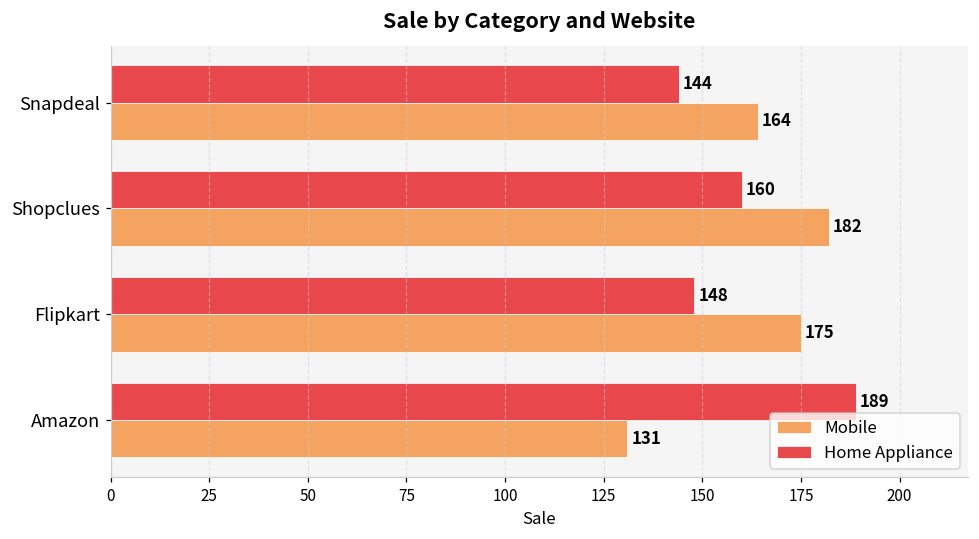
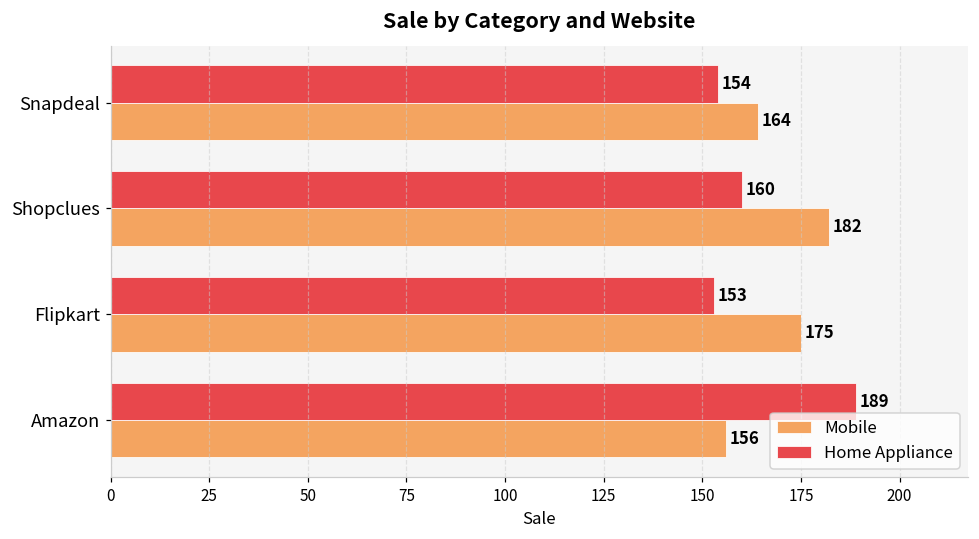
  {
    "Mobile": {
      "Snapdeal": 164,
      "Shopclues": 182,
      "Flipkart": 175,
-     "Amazon": 131
+     "Amazon": 156
    },
    "Home Appliance": {
-     "Snapdeal": 144,
+     "Snapdeal": 154,
      "Shopclues": 160,
-     "Flipkart": 148
+     "Flipkart": 153
    }
  }
